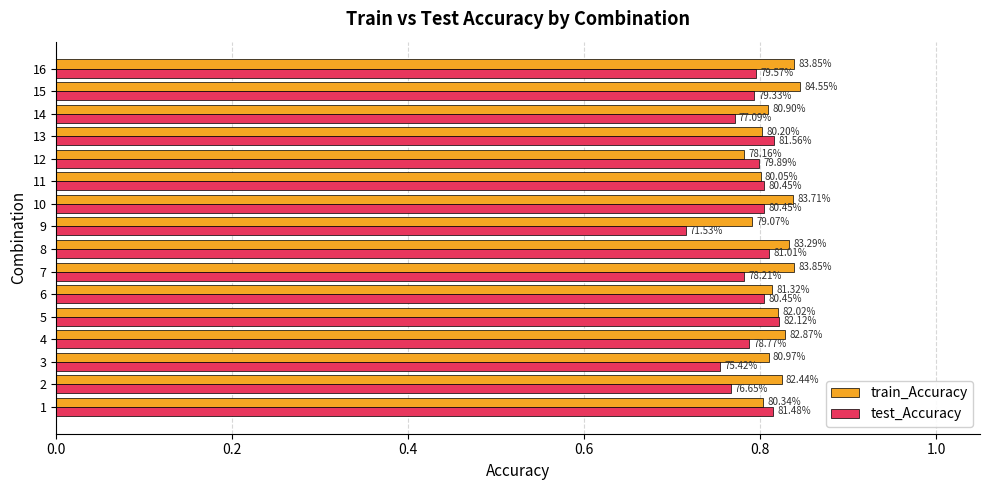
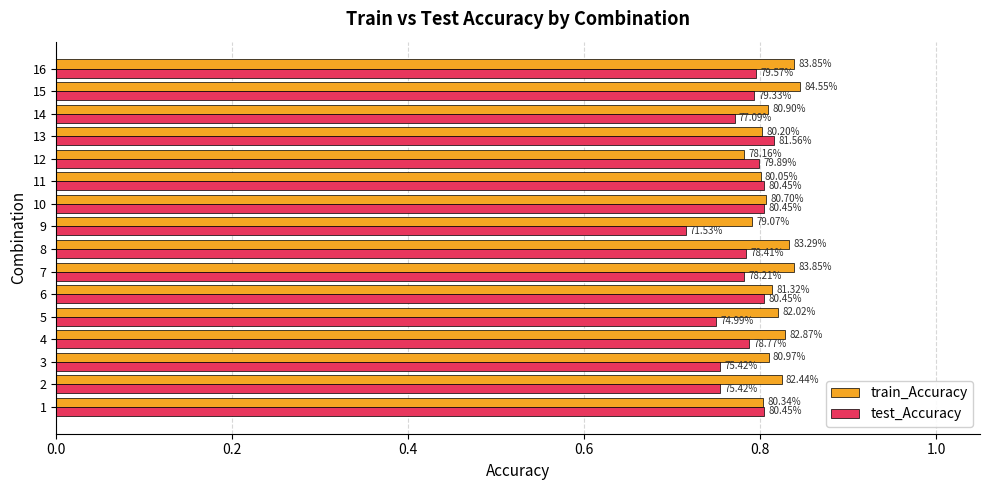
  {
    "train_Accuracy": {
      "16": "83.85%",
      "15": "84.55%",
      "14": "80.90%",
      "13": "80.20%",
      "12": "78.16%",
      "11": "80.05%",
-     "10": "83.71%",
+     "10": "80.70%",
      "9": "79.07%",
      "8": "83.29%",
      "7": "83.85%",
      "6": "81.32%",
      "5": "82.02%",
      "4": "82.87%",
      "3": "80.97%",
      "2": "82.44%",
      "1": "80.34%"
    },
    "test_Accuracy": {
      "16": "79.57%",
      "15": "79.33%",
      "14": "77.09%",
      "13": "81.56%",
      "12": "79.89%",
      "11": "80.45%",
      "10": "80.45%",
      "9": "71.53%",
-     "8": "81.01%",
+     "8": "78.41%",
      "7": "78.21%",
      "6": "80.45%",
-     "5": "82.12%",
+     "5": "74.99%",
      "4": "78.77%",
      "3": "75.42%",
-     "2": "76.65%",
-     "1": "81.48%"
+     "2": "75.42%",
+     "1": "80.45%"
    }
  }
